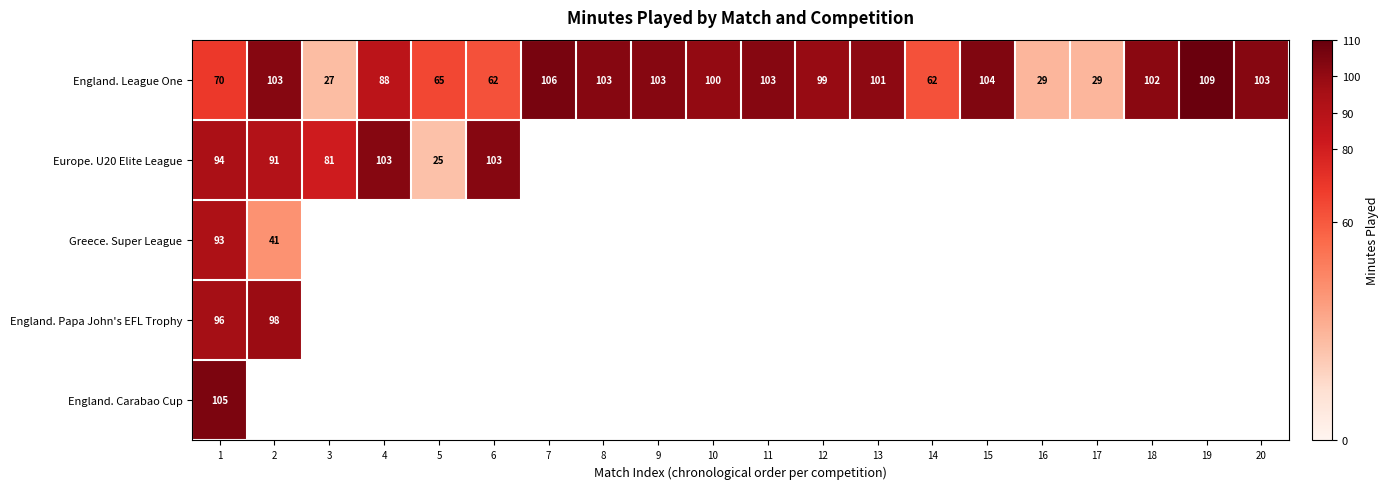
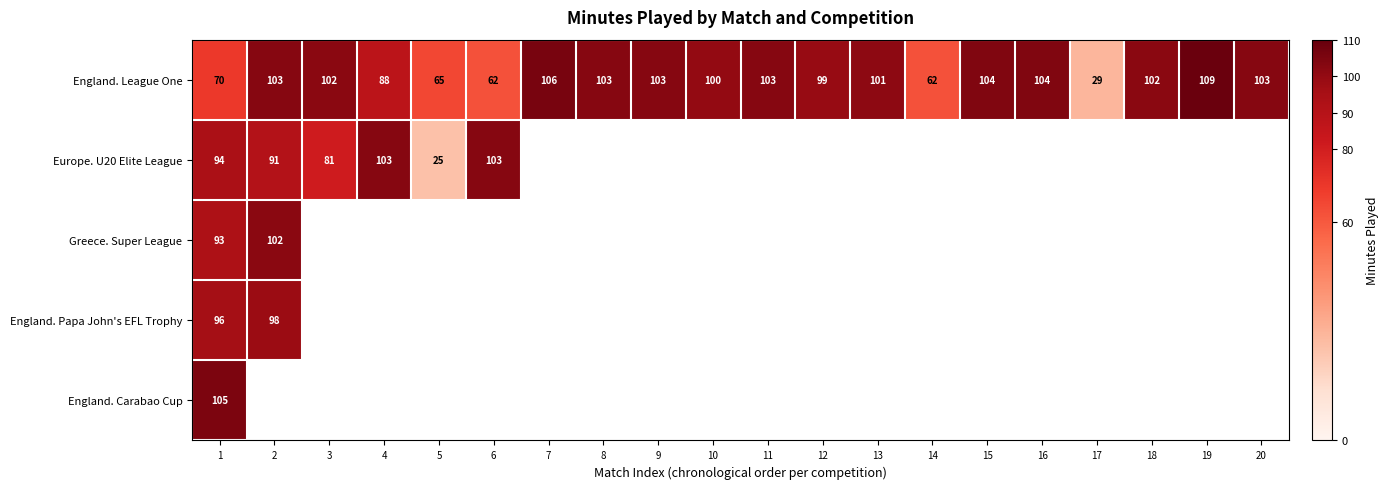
  {
    "England. League One": {
      "1": 70,
      "2": 103,
-     "3": 27,
+     "3": 102,
      "4": 88,
      "5": 65,
      "6": 62,
      "7": 106,
      "8": 103,
      "9": 103,
      "10": 100,
      "11": 103,
      "12": 99,
      "13": 101,
      "14": 62,
      "15": 104,
-     "16": 29,
+     "16": 104,
      "17": 29,
      "18": 102,
      "19": 109,
      "20": 103
    },
    "Europe. U20 Elite League": {
      "1": 94,
      "2": 91,
      "3": 81,
      "4": 103,
      "5": 25,
      "6": 103
    },
    "Greece. Super League": {
      "1": 93,
-     "2": 41
+     "2": 102
    },
    "England. Papa John's EFL Trophy": {
      "1": 96,
      "2": 98
    },
    "England. Carabao Cup": {
      "1": 105
    }
  }
